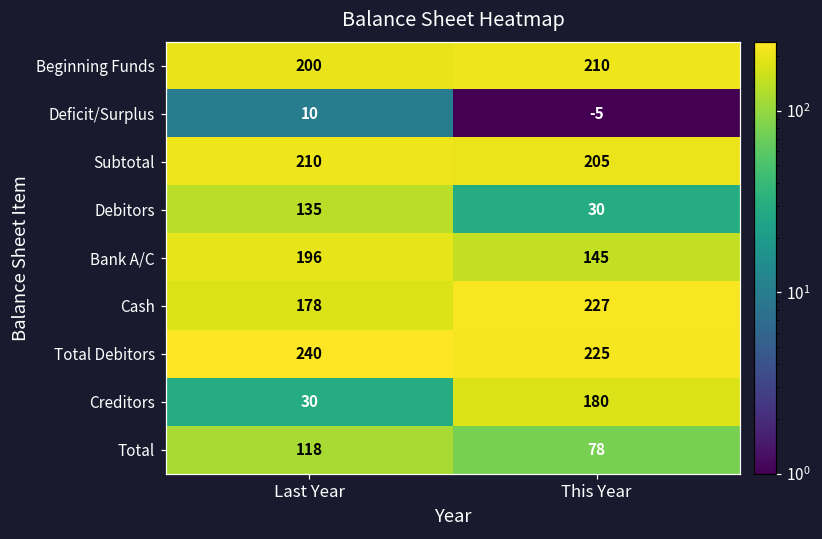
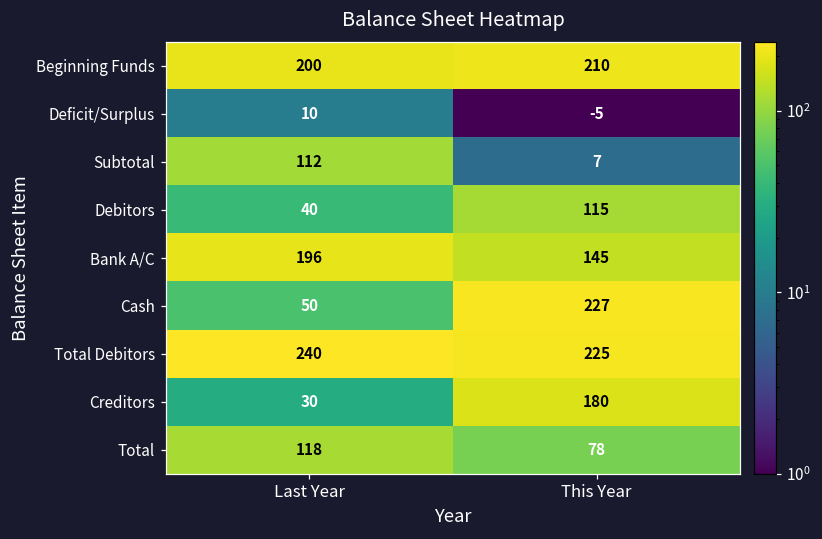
  {
    "Beginning Funds": {
      "Last Year": 200,
      "This Year": 210
    },
    "Deficit/Surplus": {
      "Last Year": 10,
      "This Year": -5
    },
    "Subtotal": {
-     "Last Year": 210,
-     "This Year": 205
+     "Last Year": 112,
+     "This Year": 7
    },
    "Debitors": {
-     "Last Year": 135,
-     "This Year": 30
+     "Last Year": 40,
+     "This Year": 115
    },
    "Bank A/C": {
      "Last Year": 196,
      "This Year": 145
    },
    "Cash": {
-     "Last Year": 178,
+     "Last Year": 50,
      "This Year": 227
    },
    "Total Debitors": {
      "Last Year": 240,
      "This Year": 225
    },
    "Creditors": {
      "Last Year": 30,
      "This Year": 180
    },
    "Total": {
      "Last Year": 118,
      "This Year": 78
    }
  }
